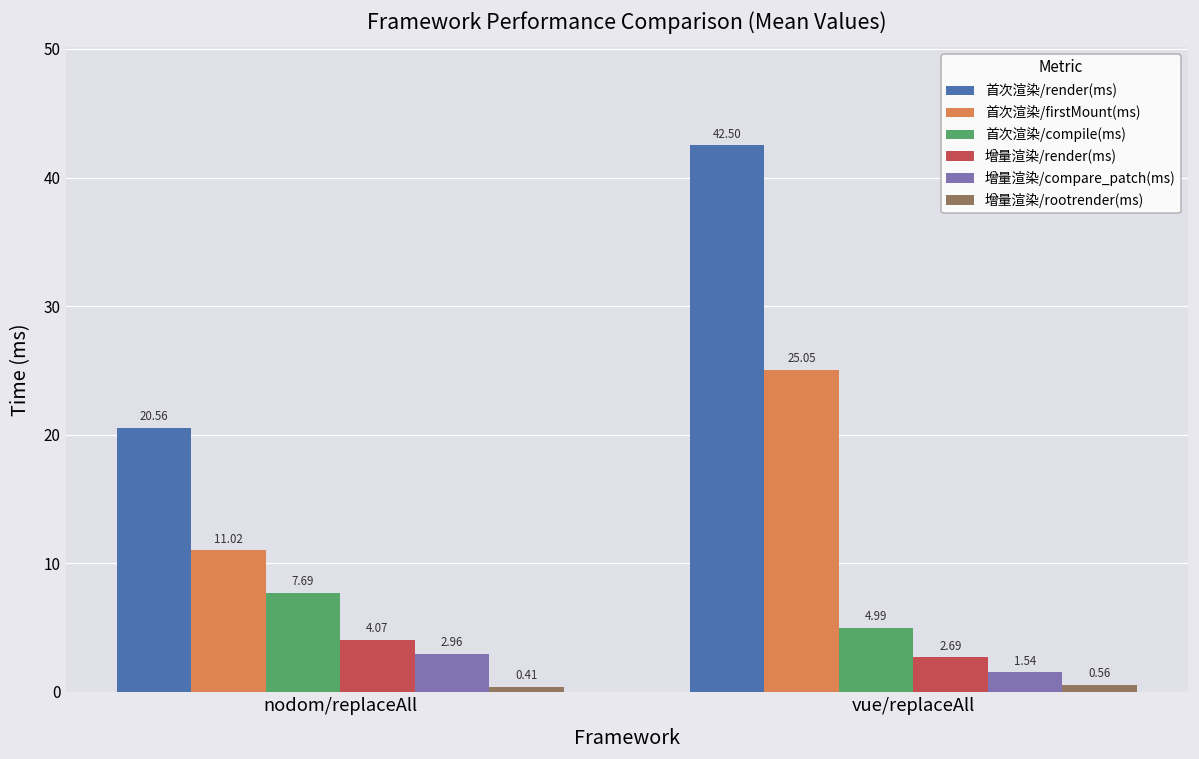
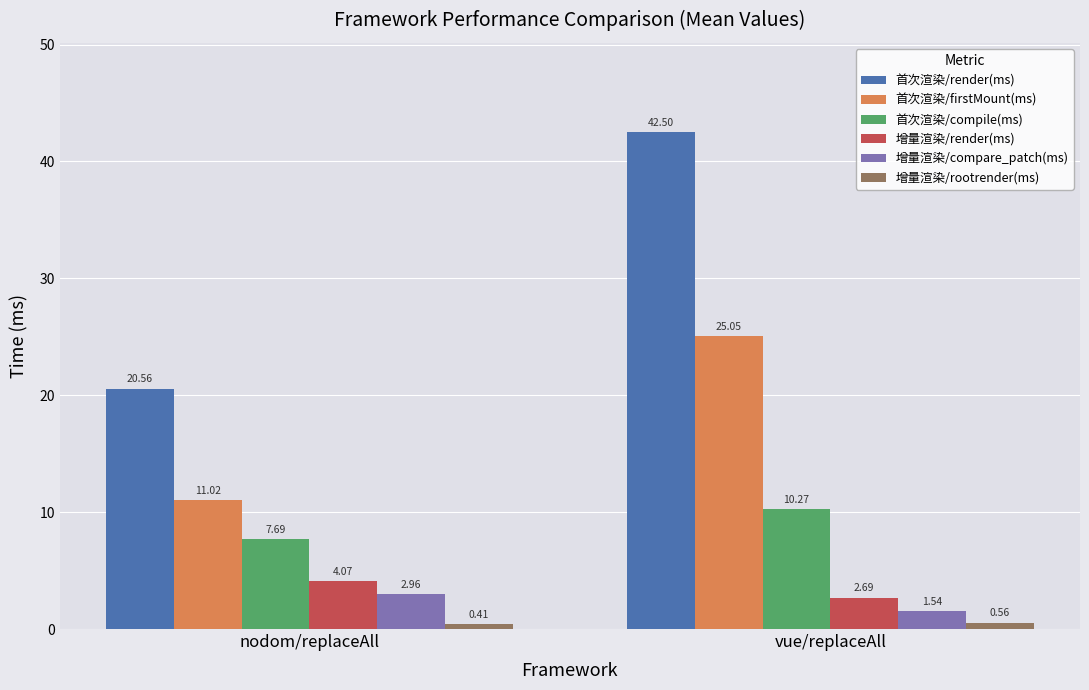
  {
    "首次渲染/compile(ms)": {
      "nodom/replaceAll": 7.69,
-     "vue/replaceAll": 4.99
+     "vue/replaceAll": 10.27
    },
    "增量渲染/rootrender(ms)": {
      "nodom/replaceAll": 0.41,
      "vue/replaceAll": 0.56
    }
  }
